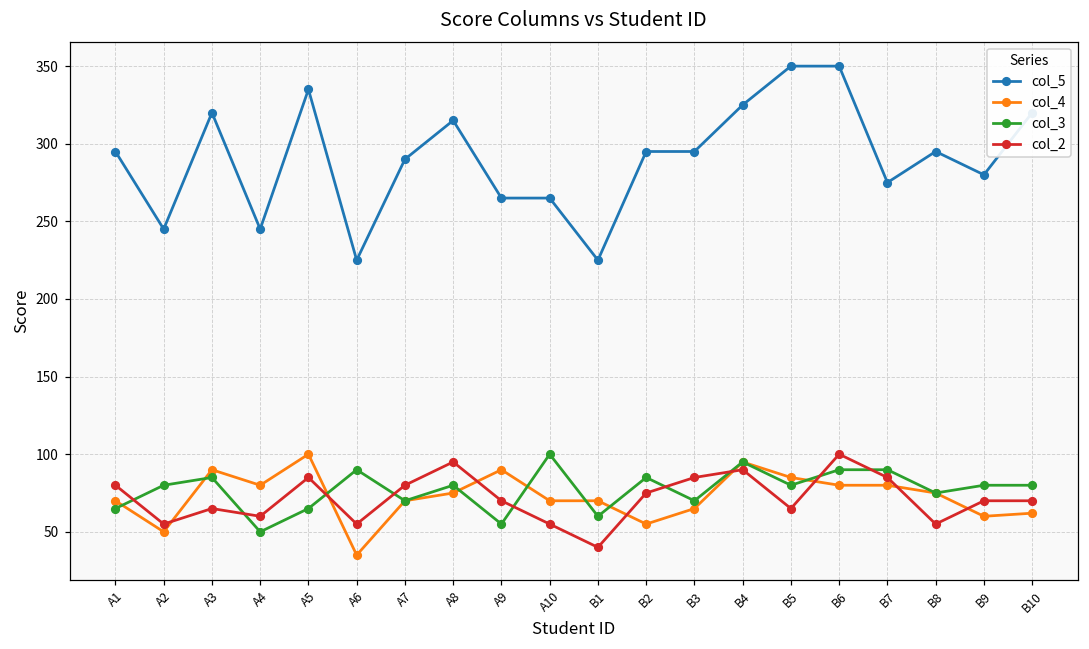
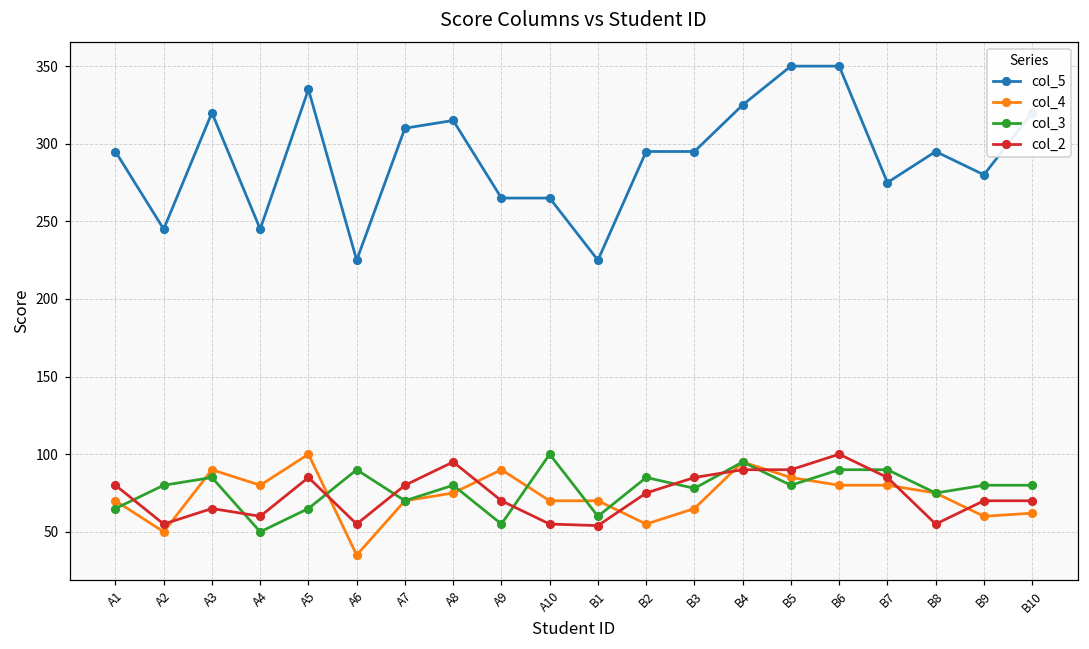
  {
    "col_5": {
      "A1": 295,
      "A2": 245,
      "A3": 320,
      "A4": 245,
      "A5": 335,
      "A6": 225,
-     "A7": 290,
+     "A7": 310,
      "A8": 315,
      "A9": 265,
      "A10": 265,
      "B1": 225,
      "B2": 295,
      "B3": 295,
      "B4": 325,
      "B5": 350,
      "B6": 350,
      "B7": 275,
      "B8": 295,
      "B9": 280
    },
    "col_4": {
      "A1": 70,
      "A2": 50,
      "A3": 90,
      "A4": 80,
      "A5": 100,
      "A6": 35,
      "A8": 75,
      "A9": 90,
      "A10": 70,
      "B1": 70,
      "B2": 55,
      "B3": 65,
      "B5": 85,
      "B6": 80,
      "B7": 80,
      "B9": 60,
      "B10": 62
    },
    "col_3": {
      "A1": 65,
      "A2": 80,
      "A3": 85,
      "A4": 50,
      "A5": 65,
      "A6": 90,
      "A8": 80,
      "A9": 55,
      "A10": 100,
      "B1": 60,
      "B2": 85,
-     "B3": 70,
+     "B3": 78,
      "B5": 80,
      "B6": 90,
      "B7": 90,
      "B9": 80,
      "B10": 80
    },
    "col_2": {
      "A1": 80,
      "A2": 55,
      "A3": 65,
      "A4": 60,
      "A5": 85,
      "A6": 55,
      "A7": 80,
      "A8": 95,
      "A9": 70,
      "A10": 55,
-     "B1": 40,
+     "B1": 54,
      "B2": 75,
      "B3": 85,
      "B4": 90,
-     "B5": 65,
+     "B5": 90,
      "B6": 100,
      "B7": 85,
      "B8": 55,
      "B9": 70,
      "B10": 70
    }
  }
